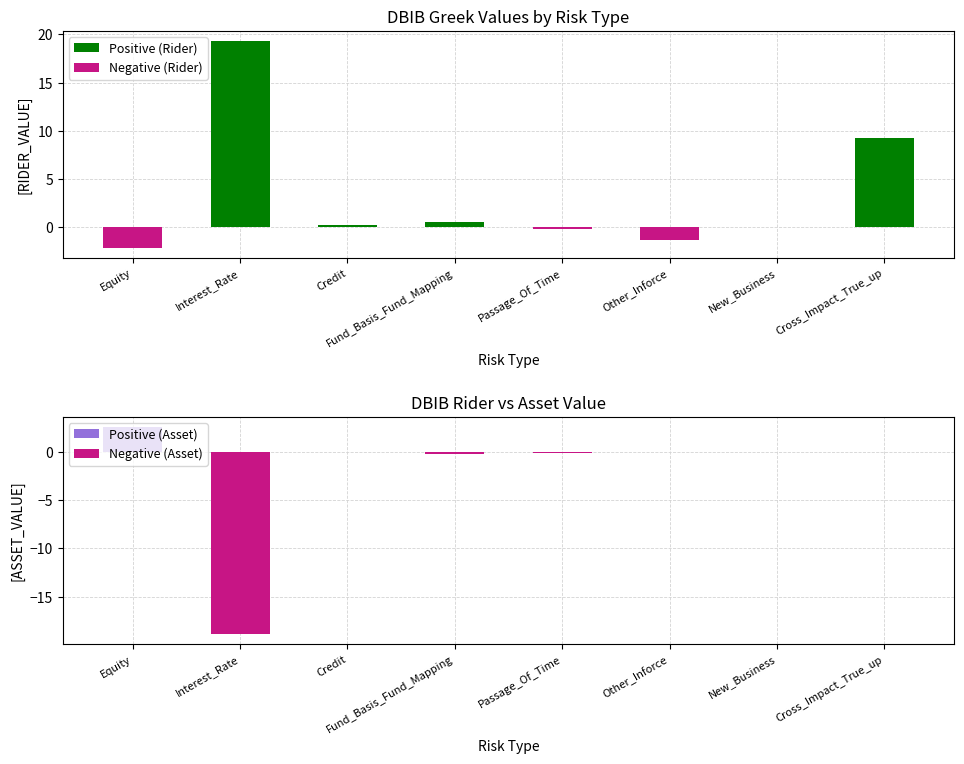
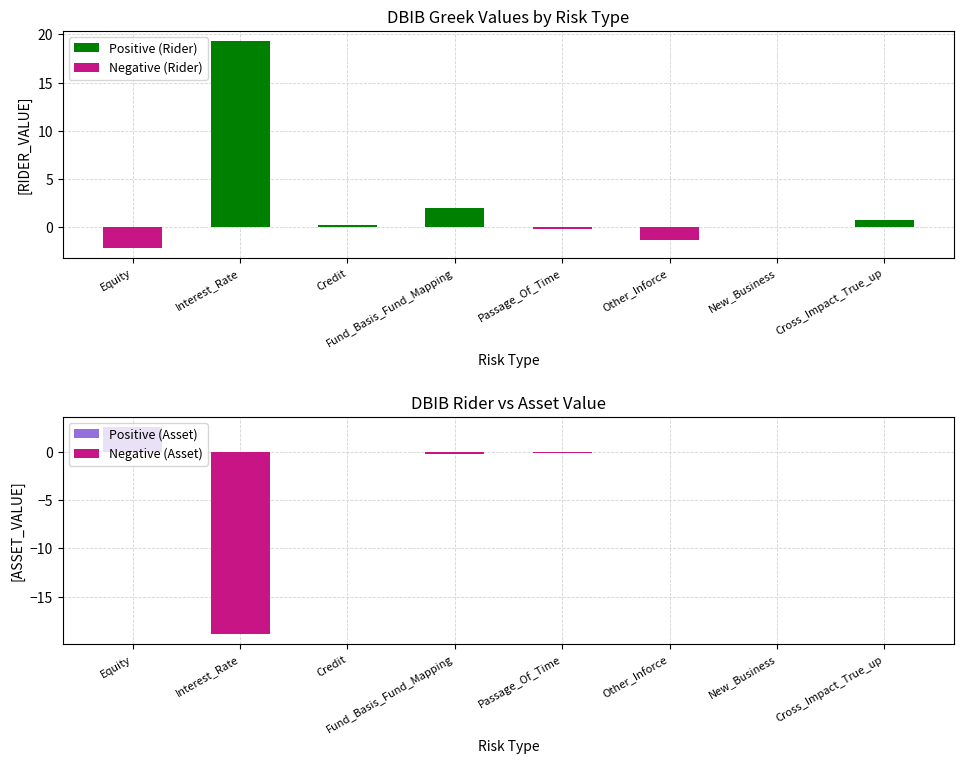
  {
    "DBIB Greek Values by Risk Type": {
      "Positive (Rider)": {
        "Equity": 0,
        "Interest_Rate": 19,
-       "Fund_Basis_Fund_Mapping": 1,
+       "Fund_Basis_Fund_Mapping": 2,
        "Passage_Of_Time": 0,
        "Other_Inforce": 0,
        "New_Business": 0,
-       "Cross_Impact_True_up": 9
+       "Cross_Impact_True_up": 1
      },
      "Negative (Rider)": {
        "Equity": -2,
        "Interest_Rate": 0,
        "Credit": 0,
        "Fund_Basis_Fund_Mapping": 0,
        "Other_Inforce": -1,
        "New_Business": 0,
        "Cross_Impact_True_up": 0
      }
    },
    "DBIB Rider vs Asset Value": {
      "Positive (Asset)": {
        "Interest_Rate": 0,
        "Credit": 0,
        "Fund_Basis_Fund_Mapping": 0,
        "Passage_Of_Time": 0,
        "Other_Inforce": 0,
        "New_Business": 0,
        "Cross_Impact_True_up": 0
      },
      "Negative (Asset)": {
        "Interest_Rate": -19,
        "Credit": 0,
        "Fund_Basis_Fund_Mapping": 0,
        "Other_Inforce": 0,
        "New_Business": 0,
        "Cross_Impact_True_up": 0
      }
    }
  }
